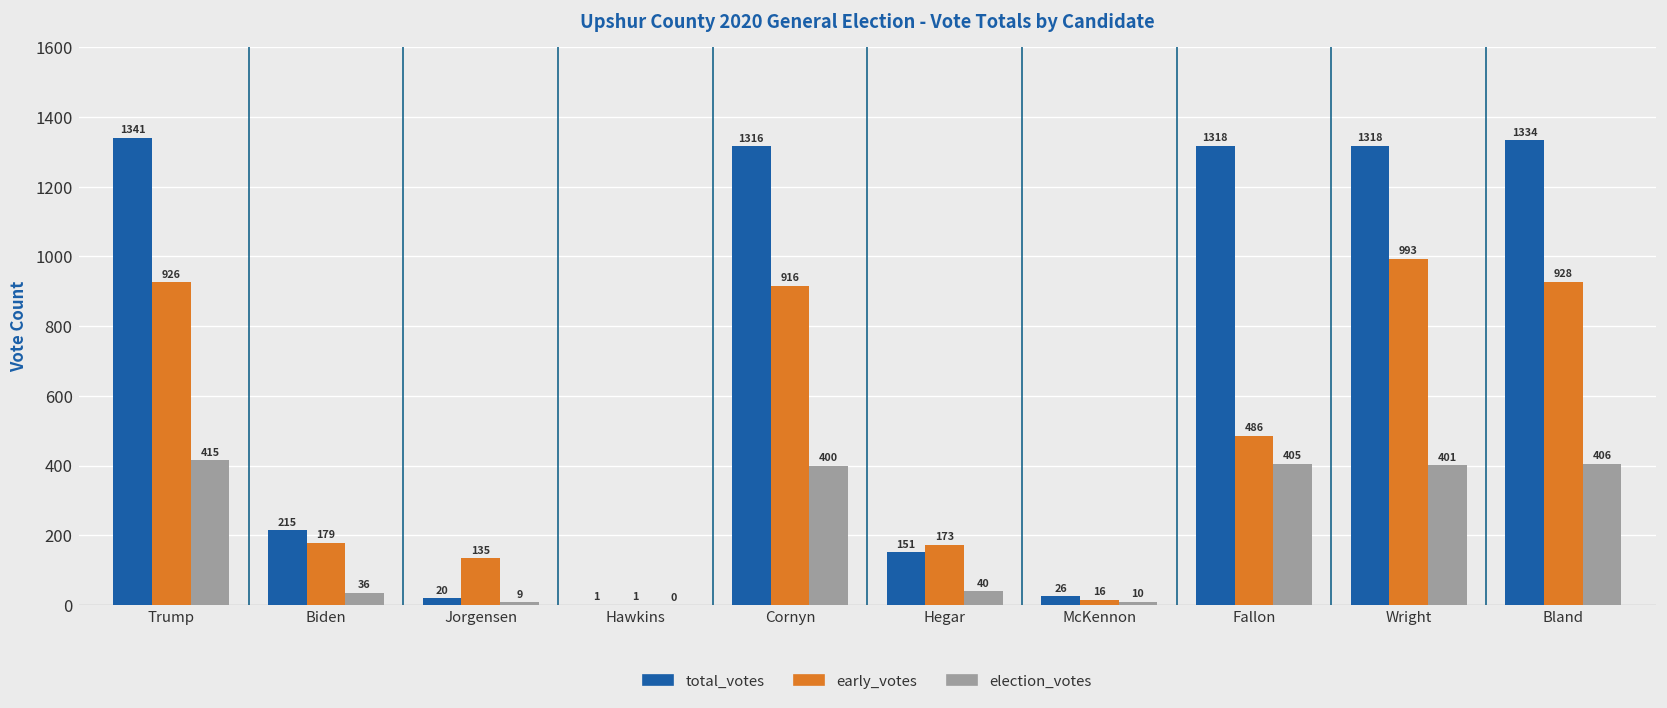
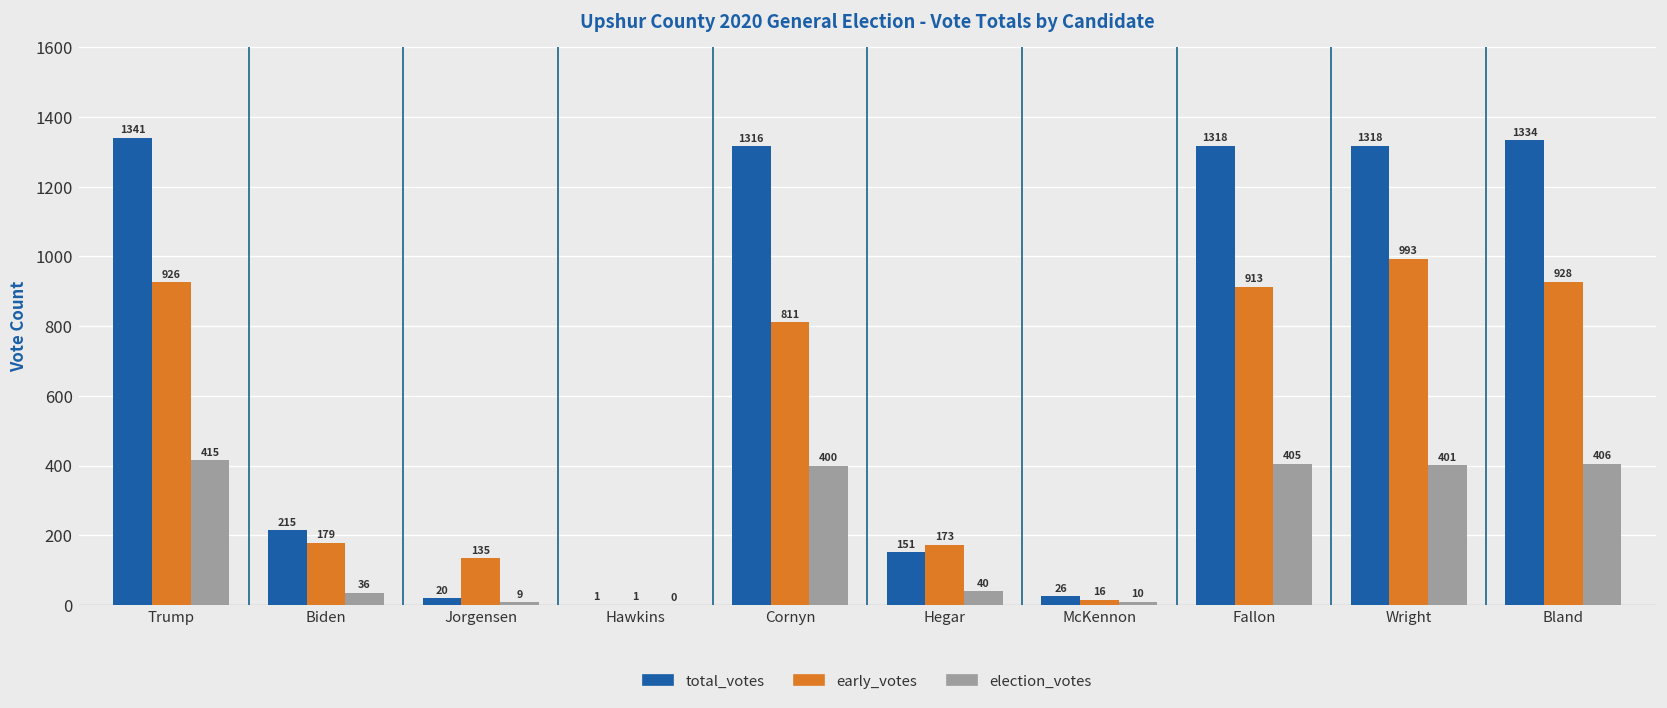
  {
    "total_votes": {
      "Trump": 1341,
      "Biden": 215,
      "Jorgensen": 20,
      "Hawkins": 1,
      "Cornyn": 1316,
      "Hegar": 151,
      "McKennon": 26,
      "Fallon": 1318,
      "Wright": 1318,
      "Bland": 1334
    },
    "early_votes": {
      "Trump": 926,
      "Biden": 179,
      "Jorgensen": 135,
      "Hawkins": 1,
-     "Cornyn": 916,
+     "Cornyn": 811,
      "Hegar": 173,
      "McKennon": 16,
-     "Fallon": 486,
+     "Fallon": 913,
      "Wright": 993,
      "Bland": 928
    },
    "election_votes": {
      "Trump": 415,
      "Biden": 36,
      "Jorgensen": 9,
      "Hawkins": 0,
      "Cornyn": 400,
      "Hegar": 40,
      "McKennon": 10,
      "Fallon": 405,
      "Wright": 401,
      "Bland": 406
    }
  }
